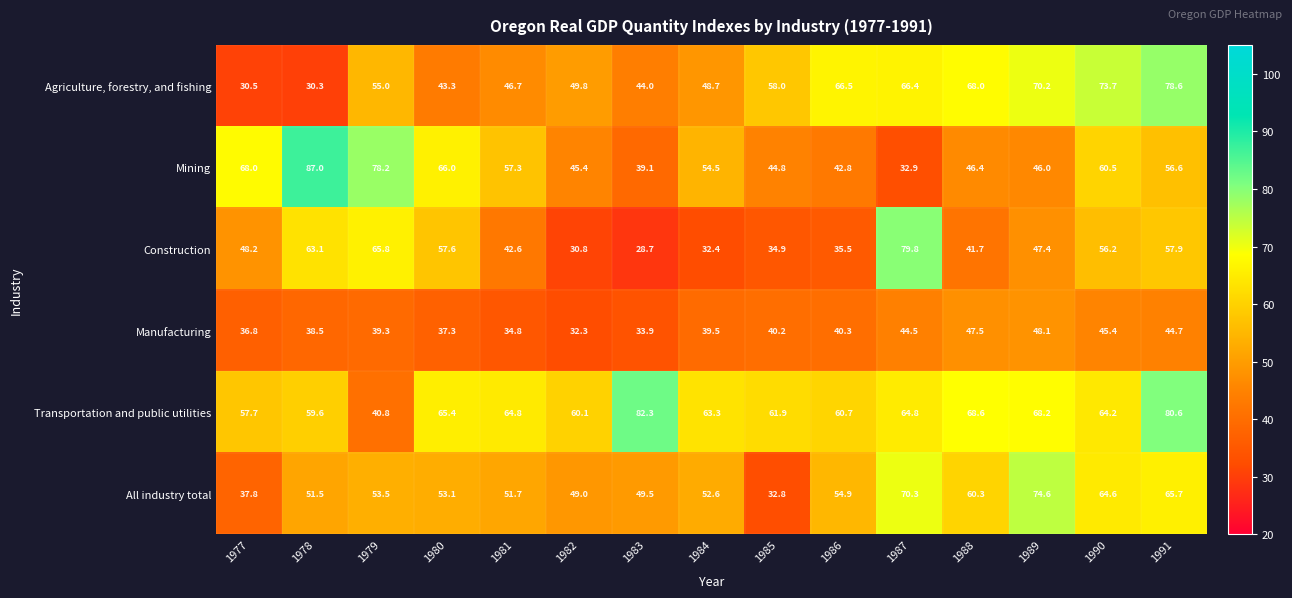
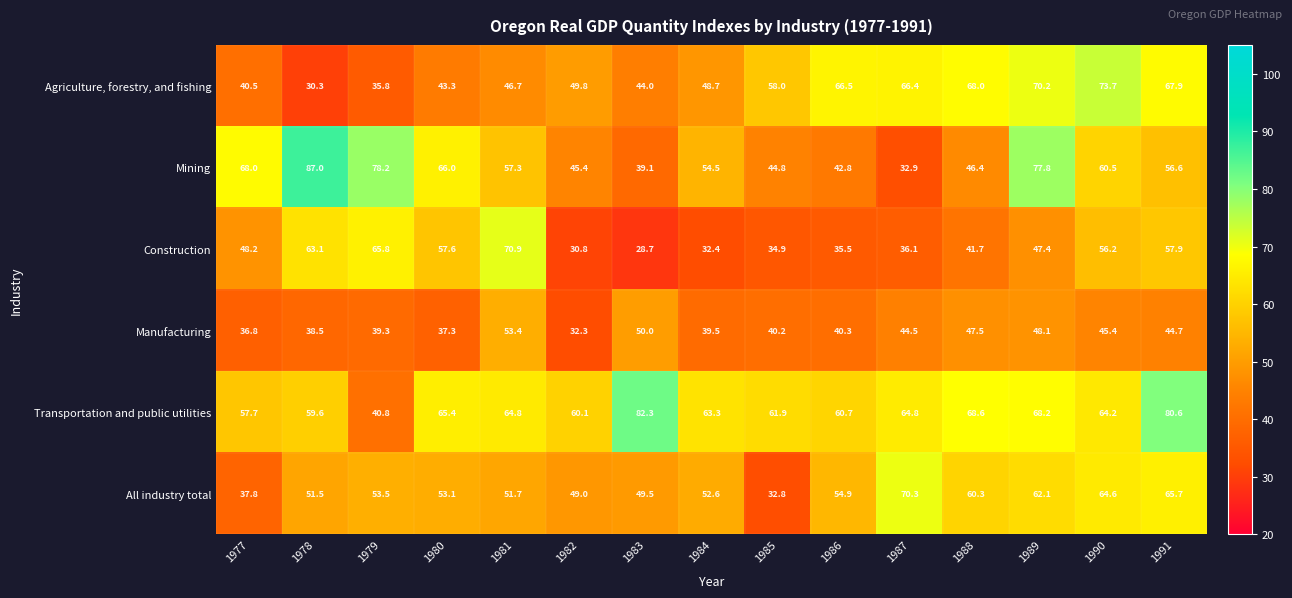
  {
    "Agriculture, forestry, and fishing": {
-     "1977": 30.5,
+     "1977": 40.5,
      "1978": 30.3,
-     "1979": 55.0,
+     "1979": 35.8,
      "1980": 43.3,
      "1981": 46.7,
      "1982": 49.8,
      "1983": 44.0,
      "1984": 48.7,
      "1985": 58.0,
      "1986": 66.5,
      "1987": 66.4,
      "1988": 68.0,
      "1989": 70.2,
      "1990": 73.7,
-     "1991": 78.6
+     "1991": 67.9
    },
    "Mining": {
      "1977": 68.0,
      "1978": 87.0,
      "1979": 78.2,
      "1980": 66.0,
      "1981": 57.3,
      "1982": 45.4,
      "1983": 39.1,
      "1984": 54.5,
      "1985": 44.8,
      "1986": 42.8,
      "1987": 32.9,
      "1988": 46.4,
-     "1989": 46.0,
+     "1989": 77.8,
      "1990": 60.5,
      "1991": 56.6
    },
    "Construction": {
      "1977": 48.2,
      "1978": 63.1,
      "1979": 65.8,
      "1980": 57.6,
-     "1981": 42.6,
+     "1981": 70.9,
      "1982": 30.8,
      "1983": 28.7,
      "1984": 32.4,
      "1985": 34.9,
      "1986": 35.5,
-     "1987": 79.8,
+     "1987": 36.1,
      "1988": 41.7,
      "1989": 47.4,
      "1990": 56.2,
      "1991": 57.9
    },
    "Manufacturing": {
      "1977": 36.8,
      "1978": 38.5,
      "1979": 39.3,
      "1980": 37.3,
-     "1981": 34.8,
+     "1981": 53.4,
      "1982": 32.3,
-     "1983": 33.9,
+     "1983": 50.0,
      "1984": 39.5,
      "1985": 40.2,
      "1986": 40.3,
      "1987": 44.5,
      "1988": 47.5,
      "1989": 48.1,
      "1990": 45.4,
      "1991": 44.7
    },
    "Transportation and public utilities": {
      "1977": 57.7,
      "1978": 59.6,
      "1979": 40.8,
      "1980": 65.4,
      "1981": 64.8,
      "1982": 60.1,
      "1983": 82.3,
      "1984": 63.3,
      "1985": 61.9,
      "1986": 60.7,
      "1987": 64.8,
      "1988": 68.6,
      "1989": 68.2,
      "1990": 64.2,
      "1991": 80.6
    },
    "All industry total": {
      "1977": 37.8,
      "1978": 51.5,
      "1979": 53.5,
      "1980": 53.1,
      "1981": 51.7,
      "1982": 49.0,
      "1983": 49.5,
      "1984": 52.6,
      "1985": 32.8,
      "1986": 54.9,
      "1987": 70.3,
      "1988": 60.3,
-     "1989": 74.6,
+     "1989": 62.1,
      "1990": 64.6,
      "1991": 65.7
    }
  }
